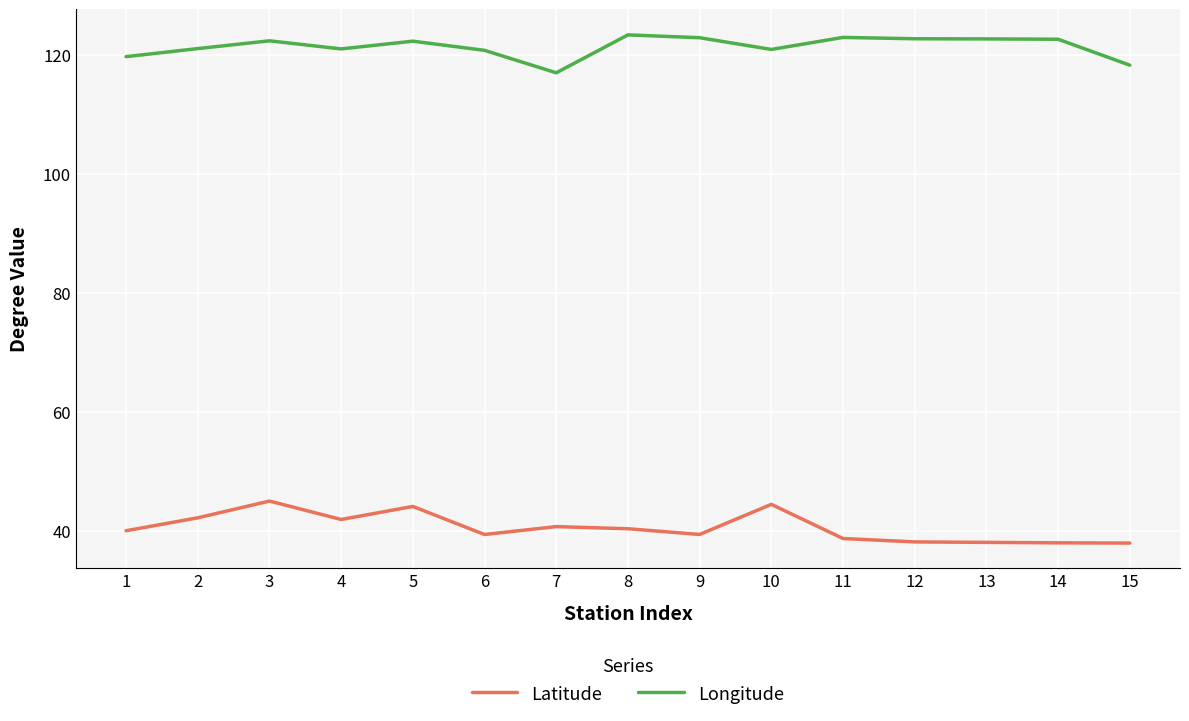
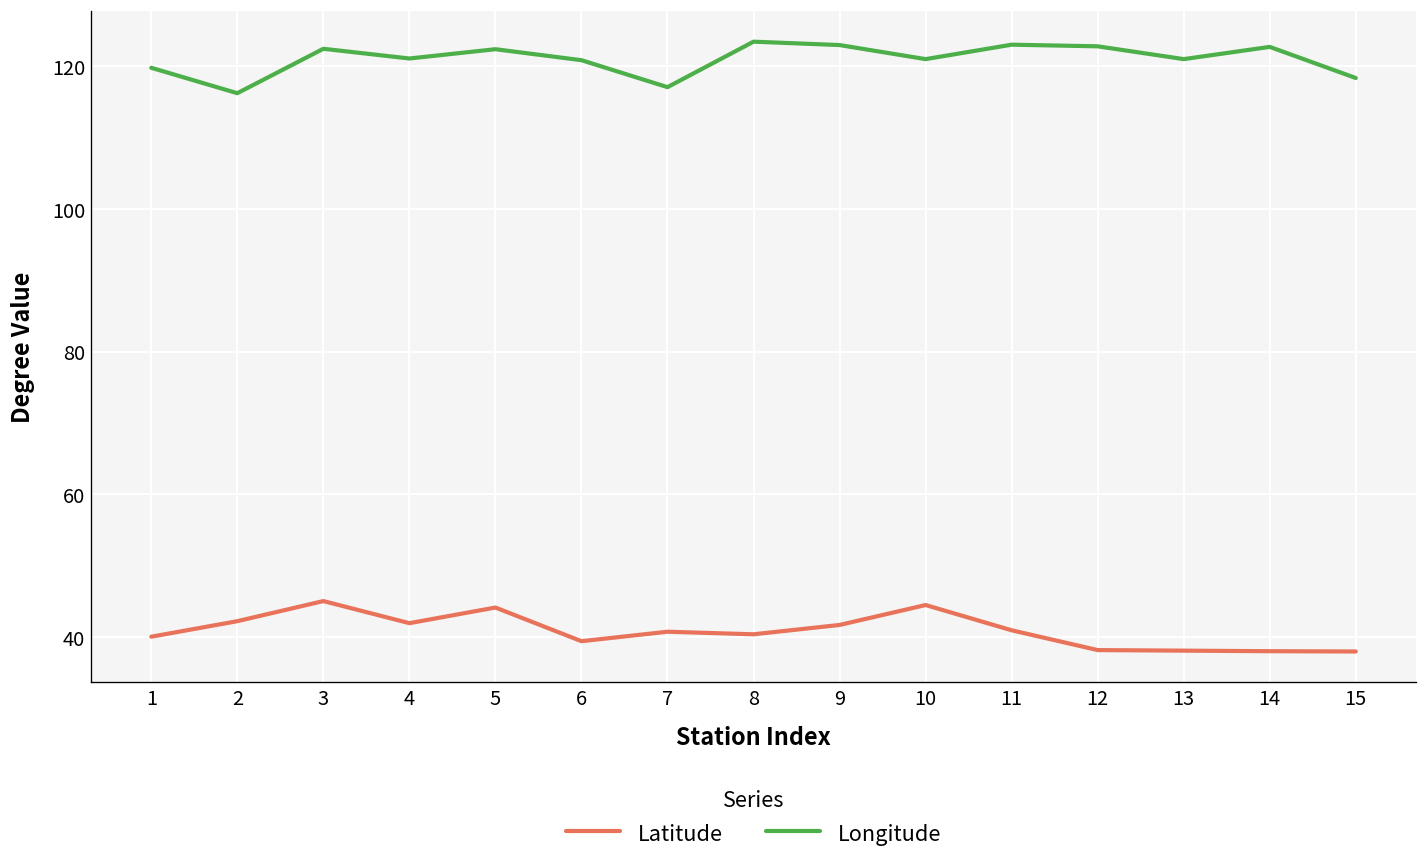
  {
    "Latitude": {
      "1": 40,
      "2": 42,
      "3": 45,
      "4": 42,
      "5": 44,
      "6": 39,
      "7": 41,
      "8": 40,
-     "9": 39,
+     "9": 42,
      "10": 44,
-     "11": 39,
+     "11": 41,
      "12": 38,
      "13": 38,
      "14": 38,
      "15": 38
    },
    "Longitude": {
      "1": 120,
-     "2": 121,
+     "2": 116,
      "3": 122,
      "4": 121,
      "5": 122,
      "6": 121,
      "7": 117,
      "8": 123,
      "9": 123,
      "10": 121,
      "11": 123,
      "12": 123,
-     "13": 123,
+     "13": 121,
      "14": 123,
      "15": 118
    }
  }
